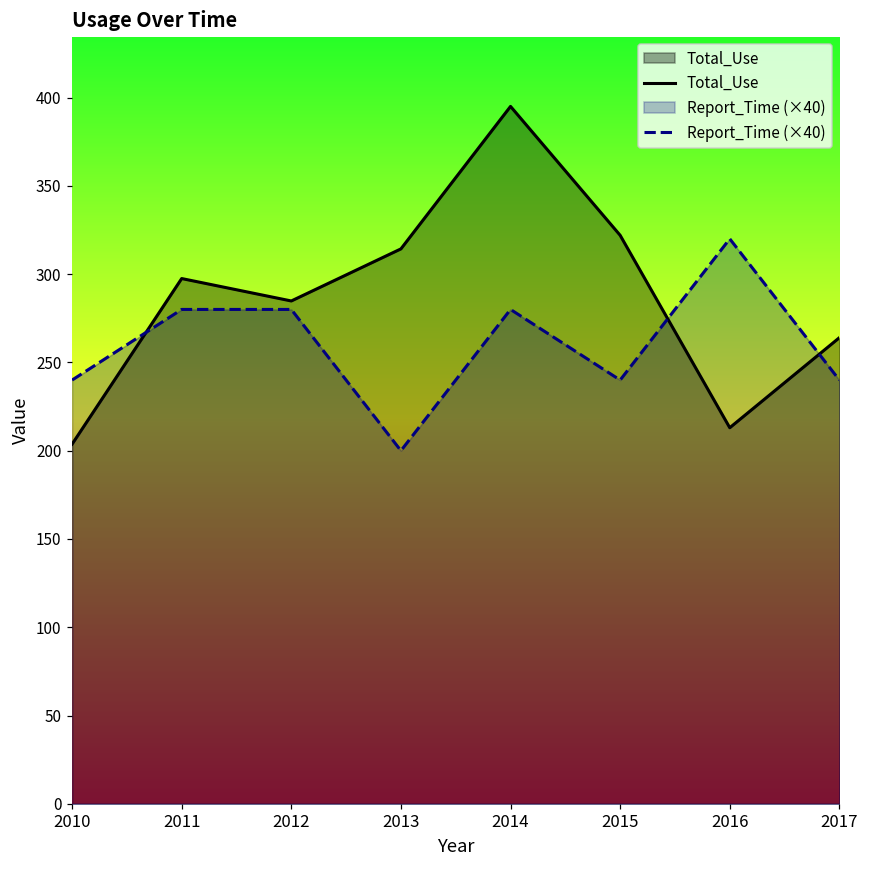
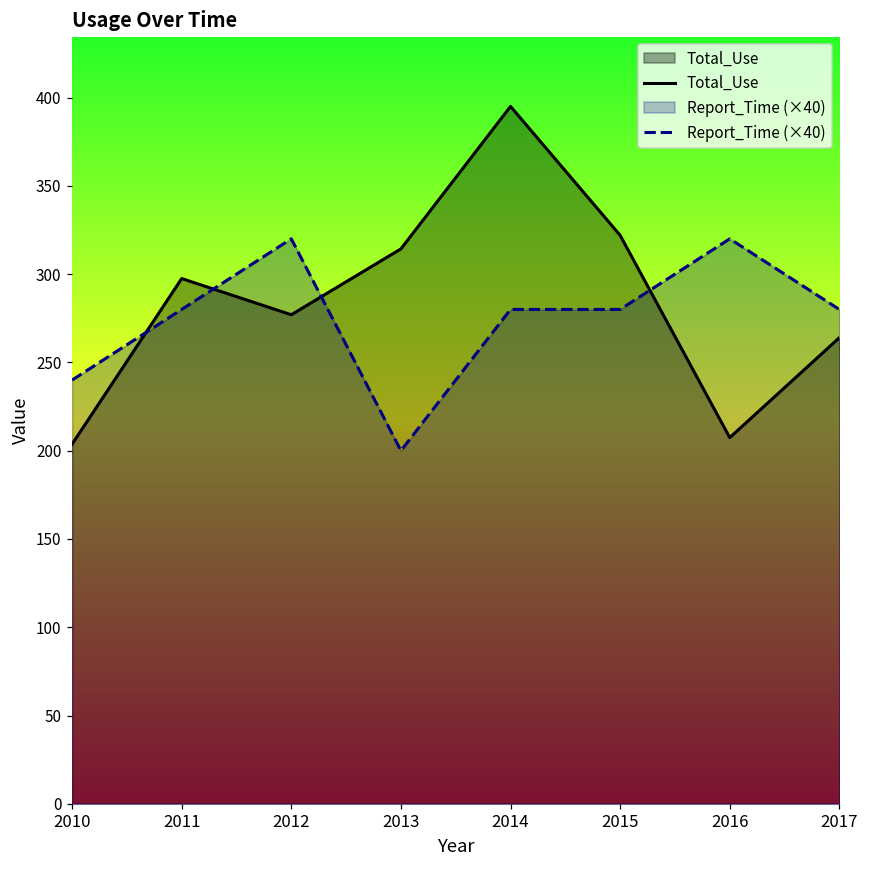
  {
    "Total_Use": {
      "2010": 204,
      "2011": 298,
-     "2012": 285,
+     "2012": 277,
      "2013": 314,
      "2014": 395,
      "2015": 322,
-     "2016": 213,
+     "2016": 207,
      "2017": 264
    },
    "Report_Time (×40)": {
      "2010": 240,
      "2011": 280,
-     "2012": 280,
+     "2012": 320,
      "2013": 200,
      "2014": 280,
-     "2015": 240,
+     "2015": 280,
      "2016": 320,
-     "2017": 240
+     "2017": 280
    }
  }
